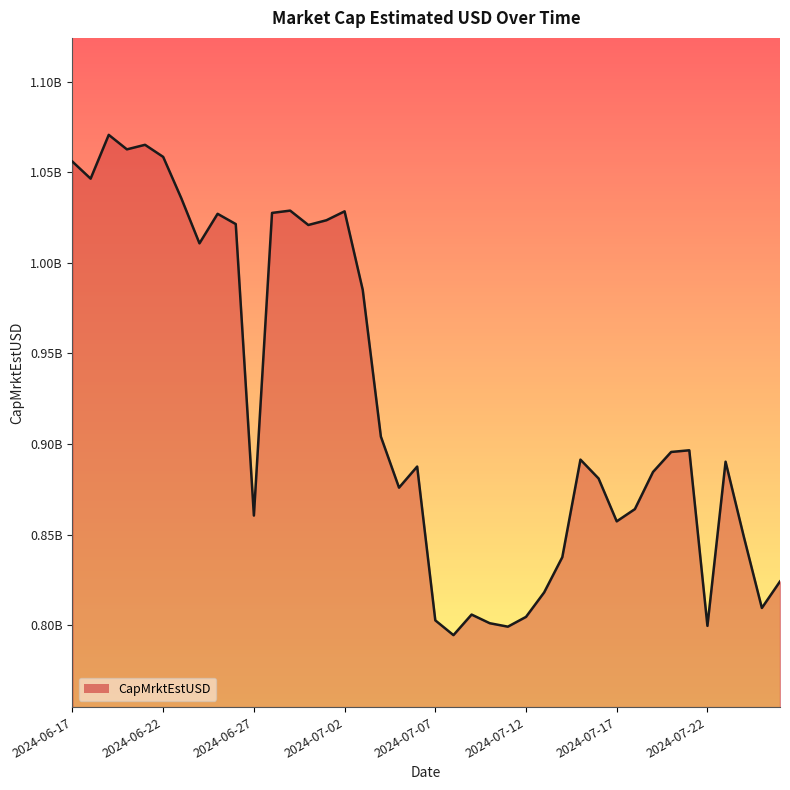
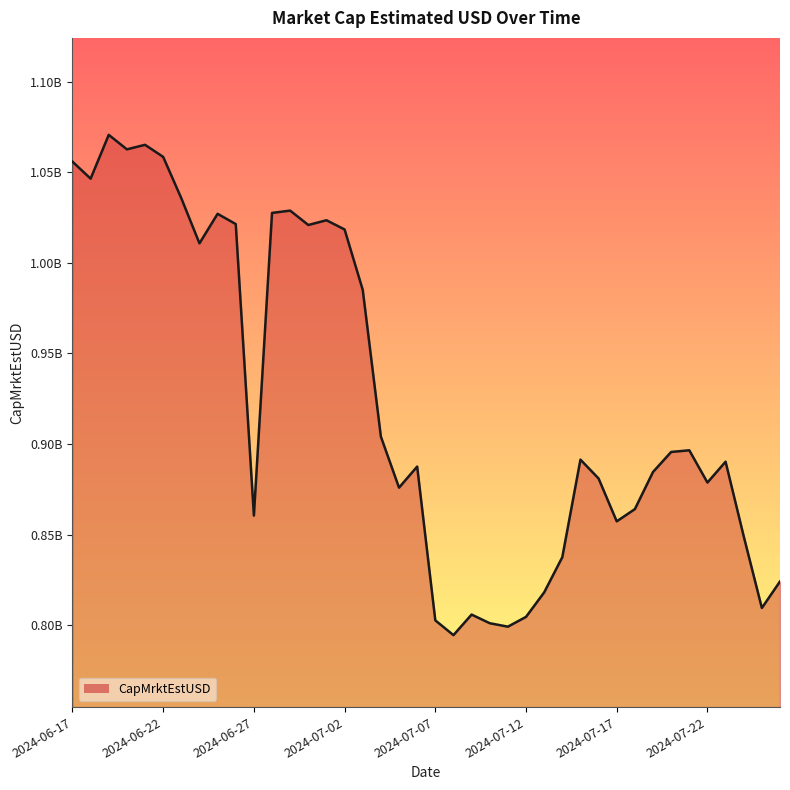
  {
    "2024-06-17": 1056000000,
    "2024-06-22": 1058000000,
    "2024-06-27": 860000000,
-   "2024-07-02": 1028000000,
+   "2024-07-02": 1018000000,
    "2024-07-07": 803000000,
    "2024-07-12": 805000000,
    "2024-07-17": 857000000,
-   "2024-07-22": 800000000
+   "2024-07-22": 879000000
  }
